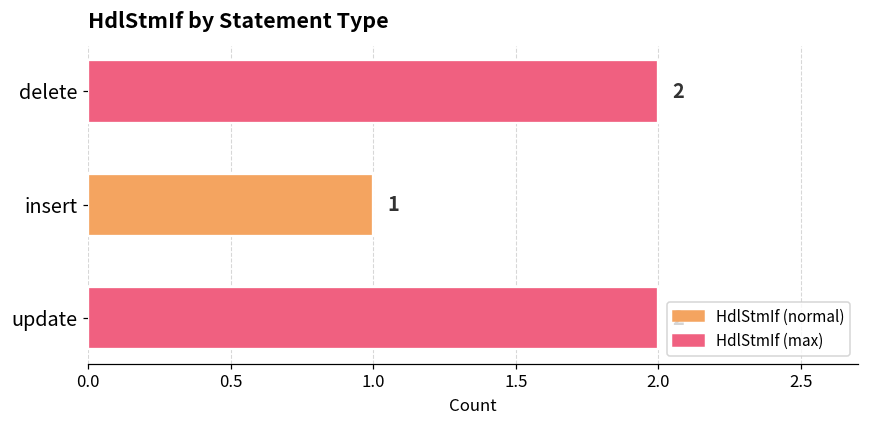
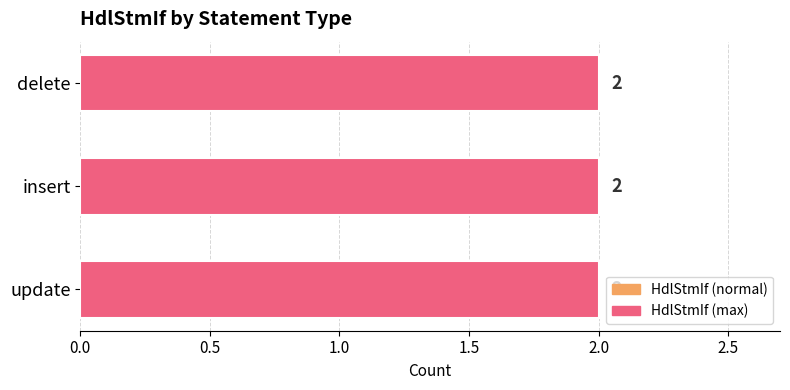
  {
    "delete": 2,
-   "insert": 1
+   "insert": 2
  }
